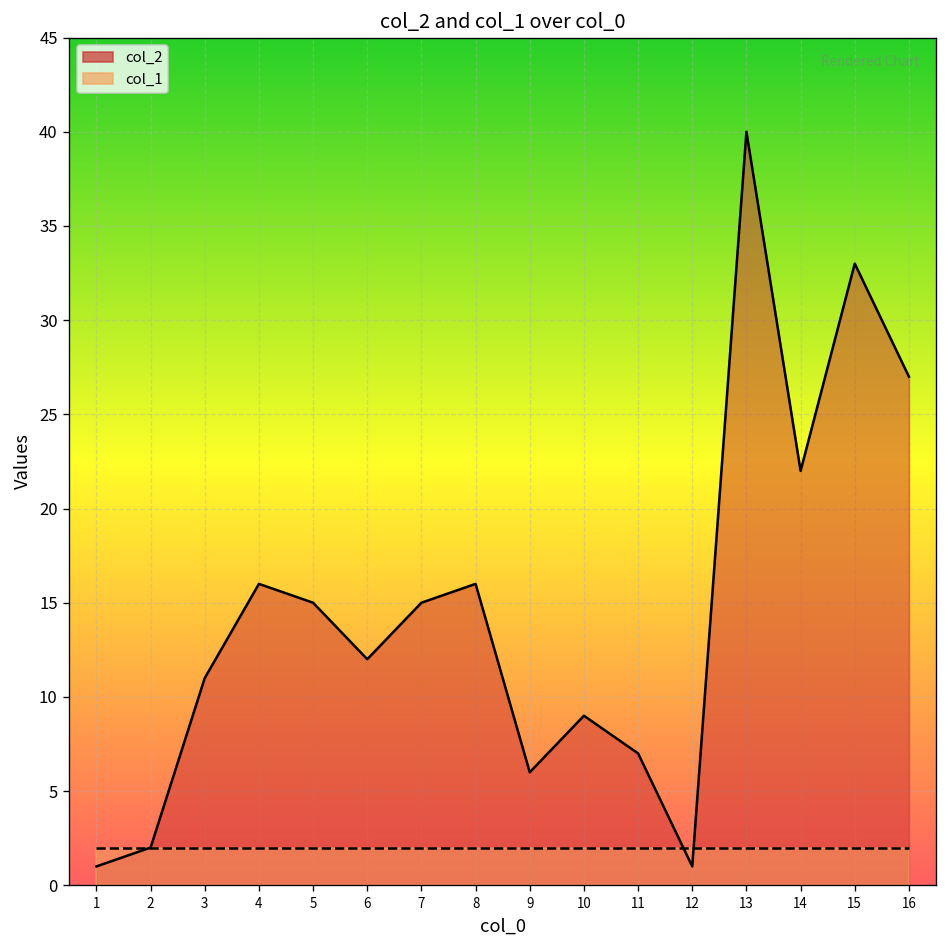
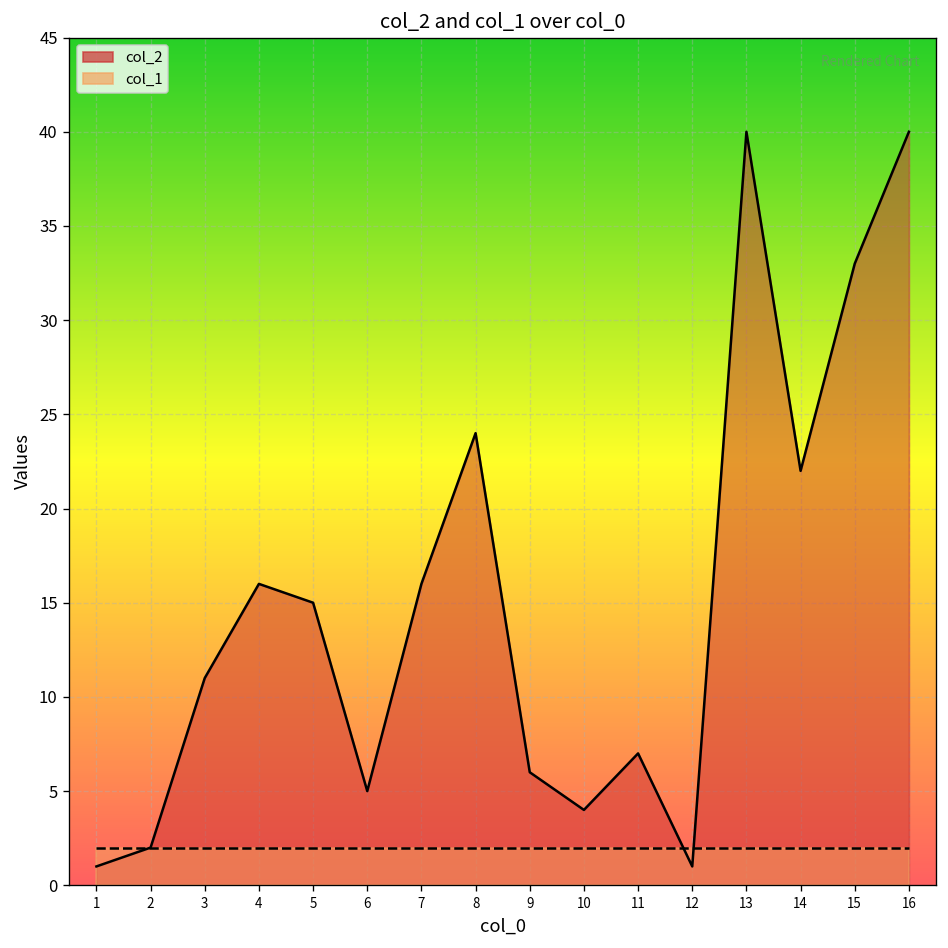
  {
    "col_2": {
      "1": 1,
      "3": 11,
      "4": 16,
      "5": 15,
-     "6": 12,
-     "7": 15,
-     "8": 16,
+     "6": 5,
+     "7": 16,
+     "8": 24,
      "9": 6,
-     "10": 9,
+     "10": 4,
      "11": 7,
      "12": 1,
      "13": 40,
      "14": 22,
      "15": 33,
-     "16": 27
+     "16": 40
    },
    "col_1": {
      "1": 2,
      "3": 2,
      "4": 2,
      "5": 2,
      "6": 2,
      "7": 2,
      "8": 2,
      "9": 2,
      "10": 2,
      "11": 2,
      "12": 2,
      "13": 2,
      "14": 2,
      "15": 2,
      "16": 2
    }
  }
